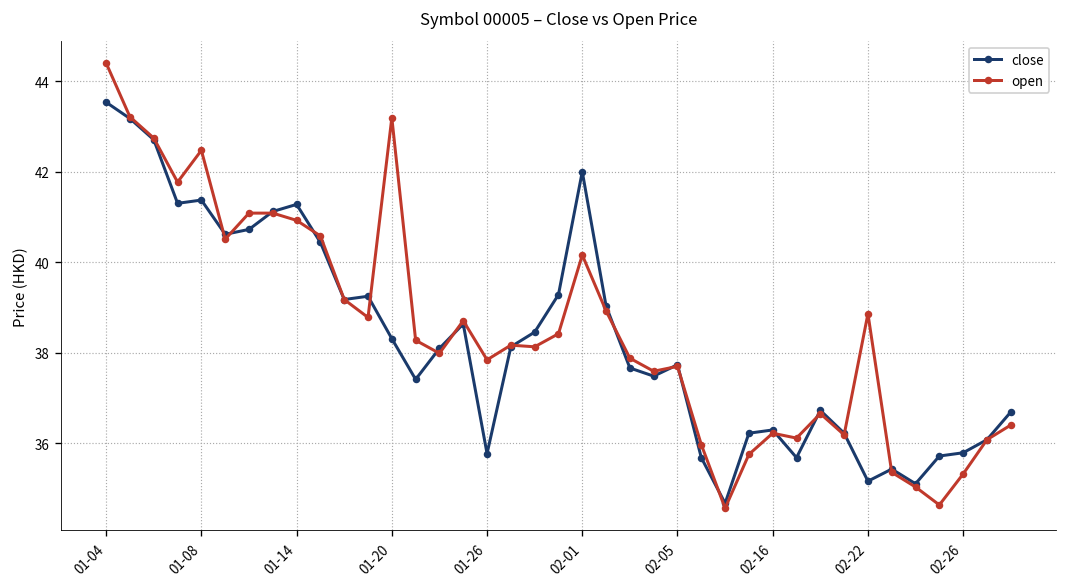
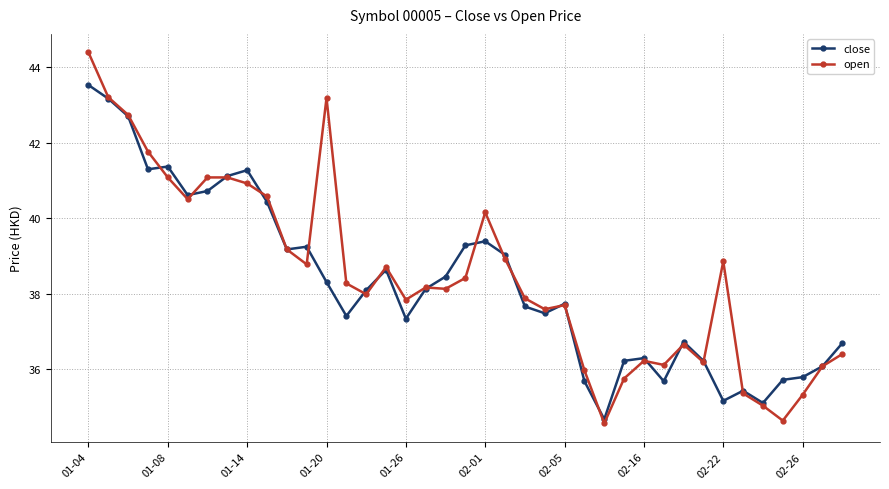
  {
    "close": {
      "01-04": 43.5,
      "01-08": 41.4,
      "01-14": 41.3,
      "01-20": 38.3,
-     "01-26": 35.8,
-     "02-01": 42.0,
+     "01-26": 37.3,
+     "02-01": 39.4,
      "02-16": 36.3,
      "02-22": 35.2,
      "02-26": 35.8
    },
    "open": {
      "01-04": 44.4,
-     "01-08": 42.5,
+     "01-08": 41.1,
      "01-14": 40.9,
      "01-20": 43.2,
      "01-26": 37.8,
      "02-01": 40.2,
      "02-16": 36.2,
      "02-22": 38.9,
      "02-26": 35.3
    }
  }
